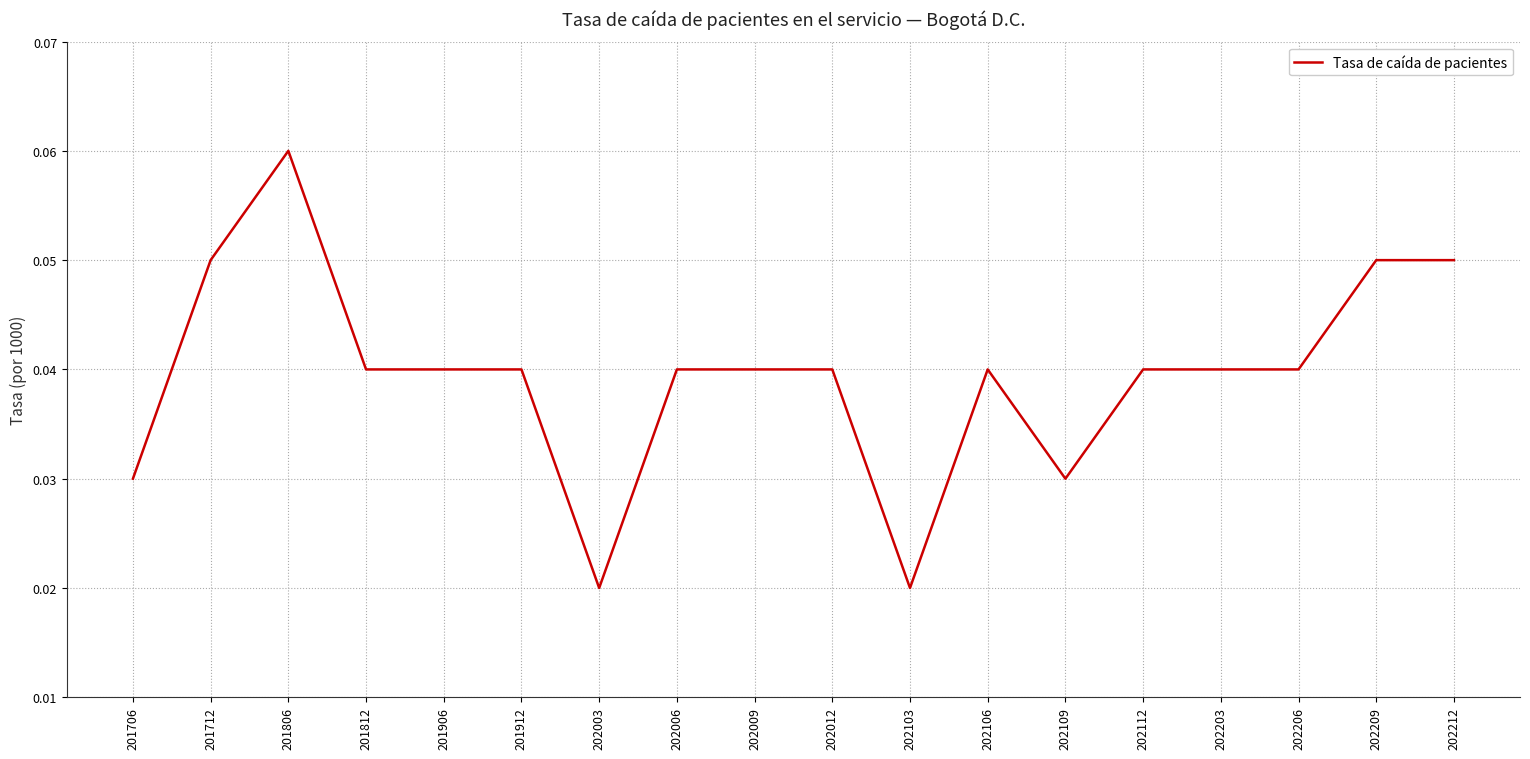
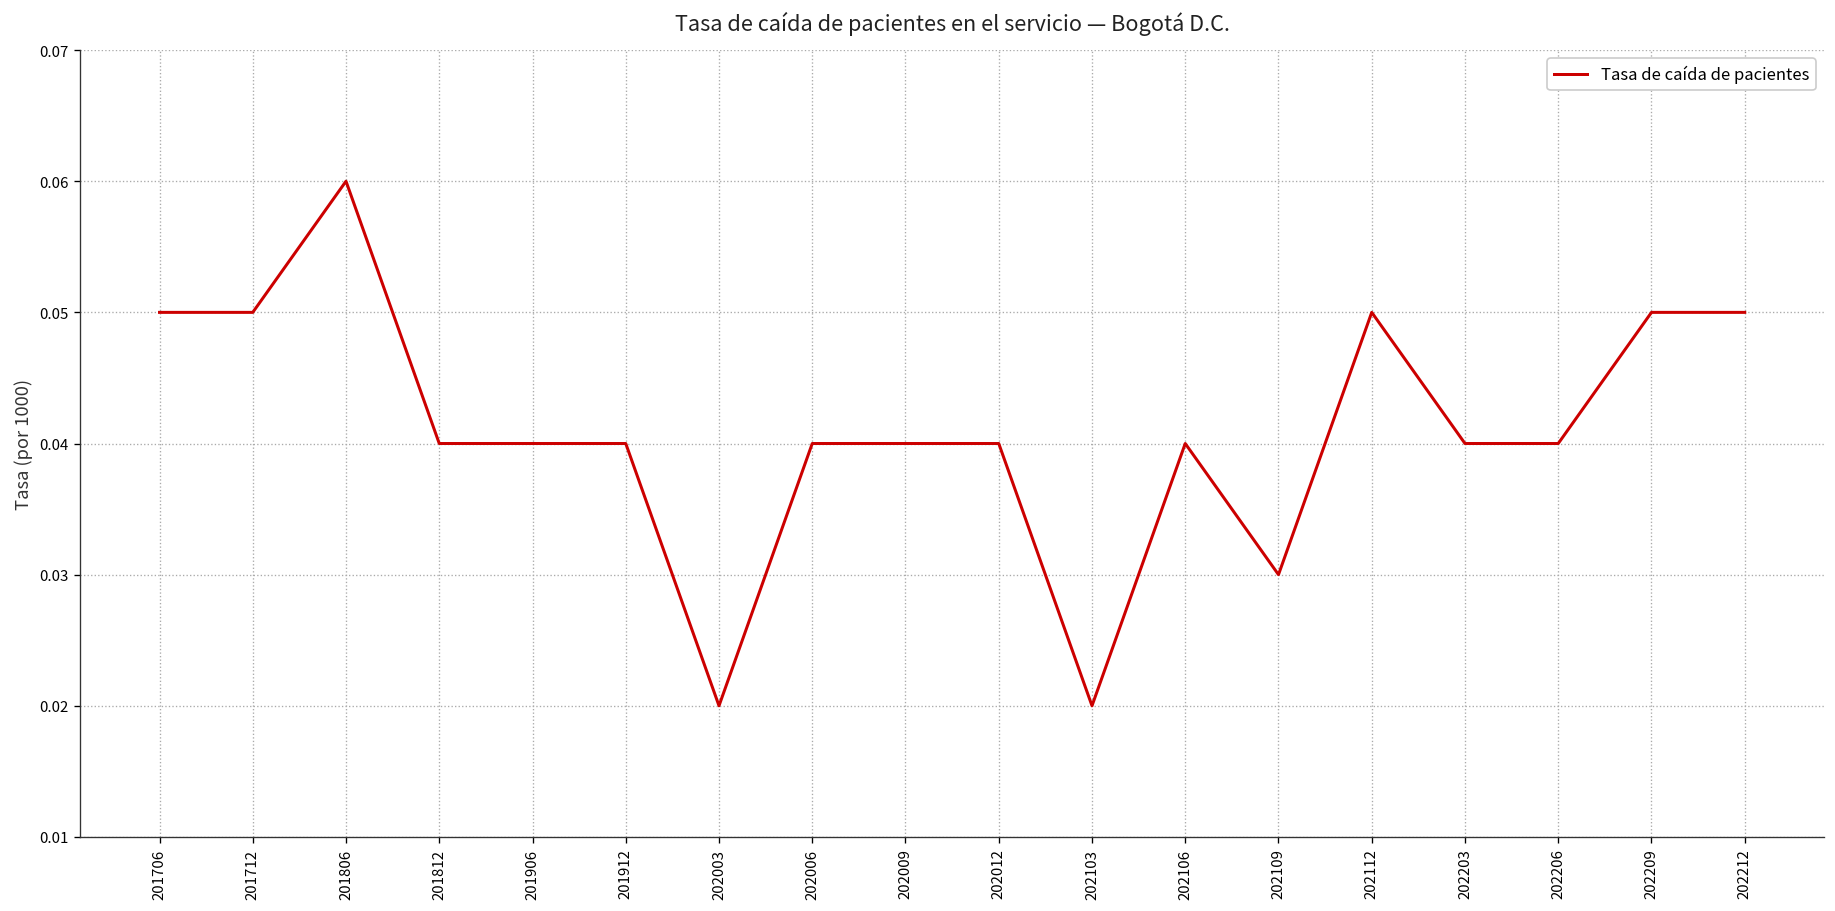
  {
-   "201706": 0.03,
+   "201706": 0.05,
    "201712": 0.05,
    "201806": 0.06,
    "201812": 0.04,
    "201906": 0.04,
    "201912": 0.04,
    "202003": 0.02,
    "202006": 0.04,
    "202009": 0.04,
    "202012": 0.04,
    "202103": 0.02,
    "202106": 0.04,
    "202109": 0.03,
-   "202112": 0.04,
+   "202112": 0.05,
    "202203": 0.04,
    "202206": 0.04,
    "202209": 0.05,
    "202212": 0.05
  }
